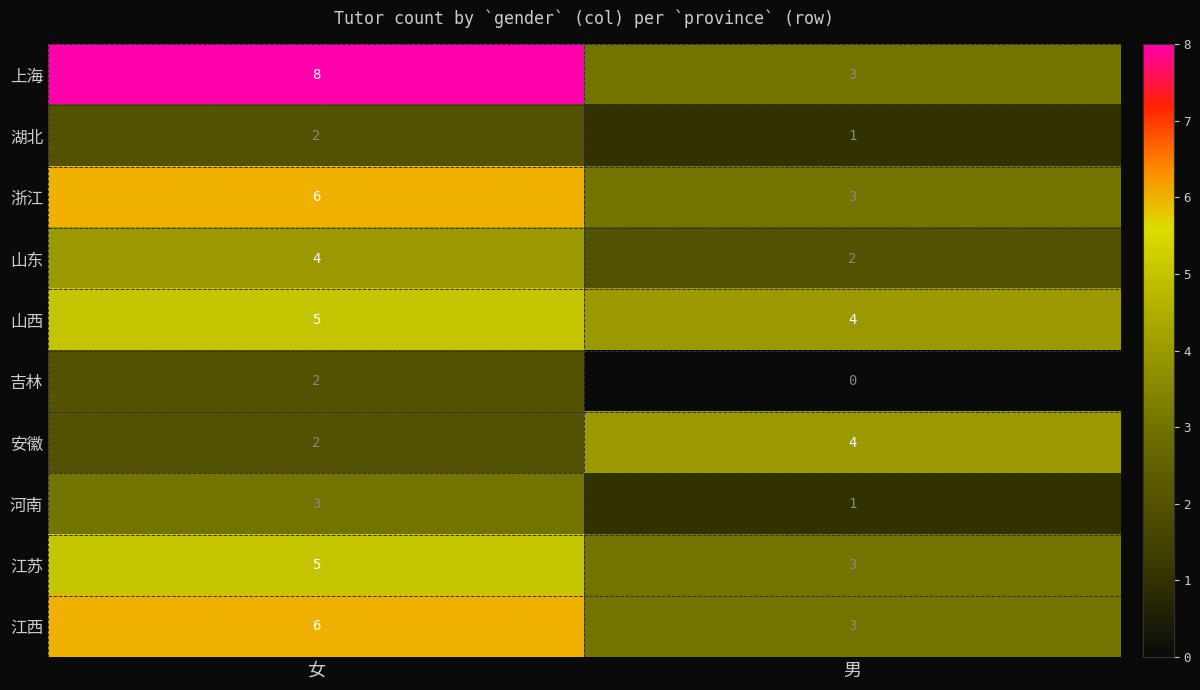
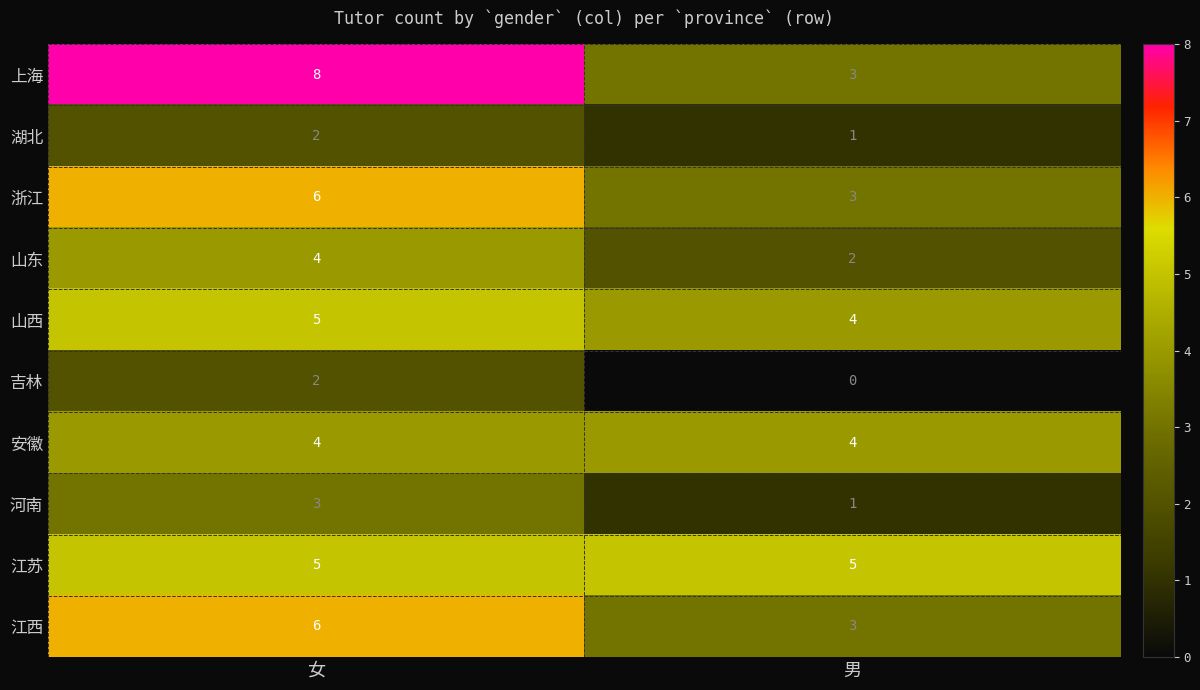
  {
    "上海": {
      "女": 8,
      "男": 3
    },
    "湖北": {
      "女": 2,
      "男": 1
    },
    "浙江": {
      "女": 6,
      "男": 3
    },
    "山东": {
      "女": 4,
      "男": 2
    },
    "山西": {
      "女": 5,
      "男": 4
    },
    "吉林": {
      "女": 2,
      "男": 0
    },
    "安徽": {
-     "女": 2,
+     "女": 4,
      "男": 4
    },
    "河南": {
      "女": 3,
      "男": 1
    },
    "江苏": {
      "女": 5,
-     "男": 3
+     "男": 5
    },
    "江西": {
      "女": 6,
      "男": 3
    }
  }
